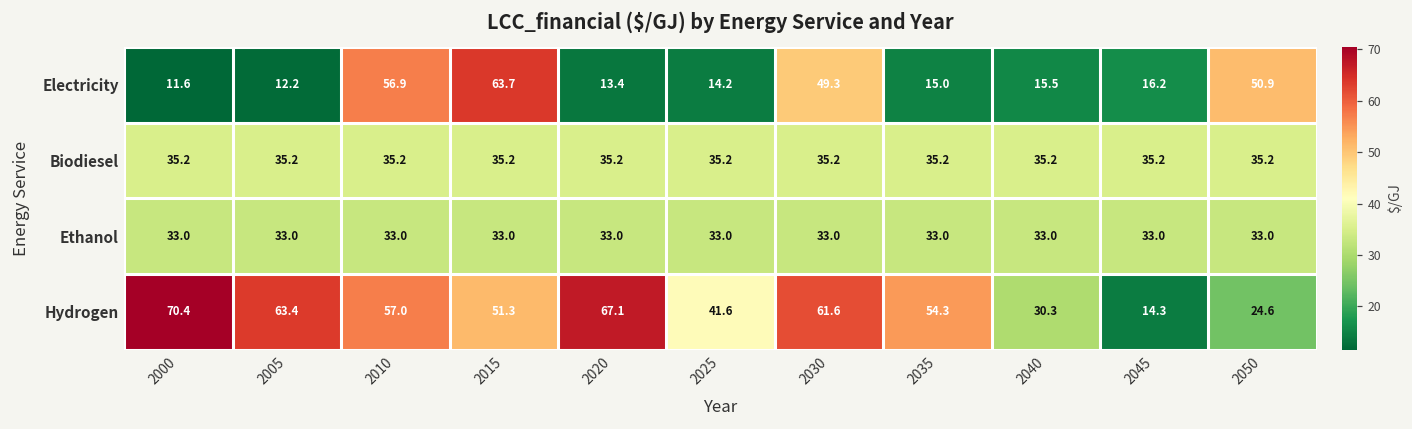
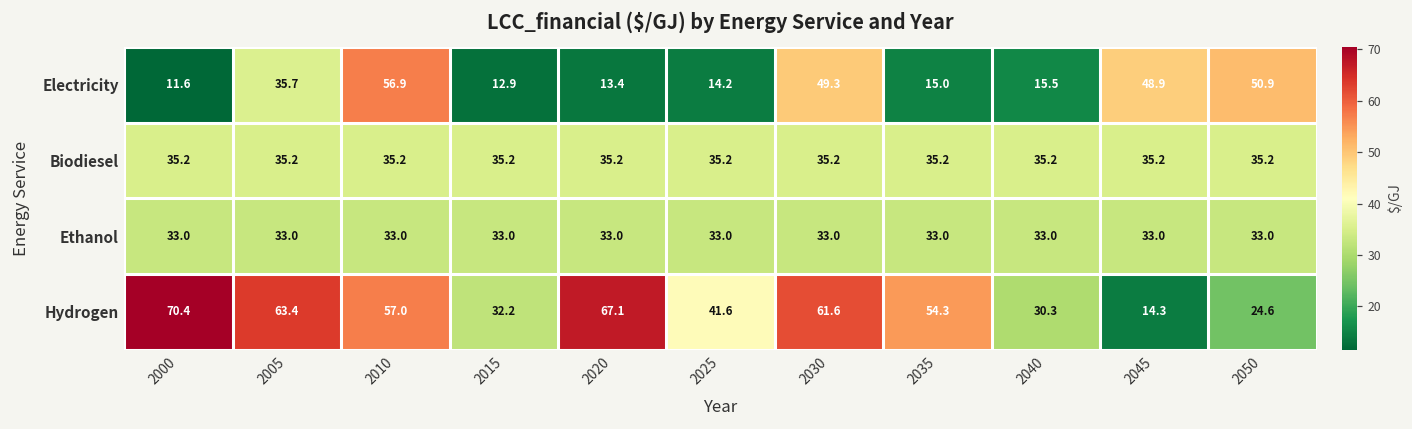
  {
    "Electricity": {
      "2000": 11.6,
-     "2005": 12.2,
+     "2005": 35.7,
      "2010": 56.9,
-     "2015": 63.7,
+     "2015": 12.9,
      "2020": 13.4,
      "2025": 14.2,
      "2030": 49.3,
      "2035": 15.0,
      "2040": 15.5,
-     "2045": 16.2,
+     "2045": 48.9,
      "2050": 50.9
    },
    "Biodiesel": {
      "2000": 35.2,
      "2005": 35.2,
      "2010": 35.2,
      "2015": 35.2,
      "2020": 35.2,
      "2025": 35.2,
      "2030": 35.2,
      "2035": 35.2,
      "2040": 35.2,
      "2045": 35.2,
      "2050": 35.2
    },
    "Ethanol": {
      "2000": 33.0,
      "2005": 33.0,
      "2010": 33.0,
      "2015": 33.0,
      "2020": 33.0,
      "2025": 33.0,
      "2030": 33.0,
      "2035": 33.0,
      "2040": 33.0,
      "2045": 33.0,
      "2050": 33.0
    },
    "Hydrogen": {
      "2000": 70.4,
      "2005": 63.4,
      "2010": 57.0,
-     "2015": 51.3,
+     "2015": 32.2,
      "2020": 67.1,
      "2025": 41.6,
      "2030": 61.6,
      "2035": 54.3,
      "2040": 30.3,
      "2045": 14.3,
      "2050": 24.6
    }
  }
